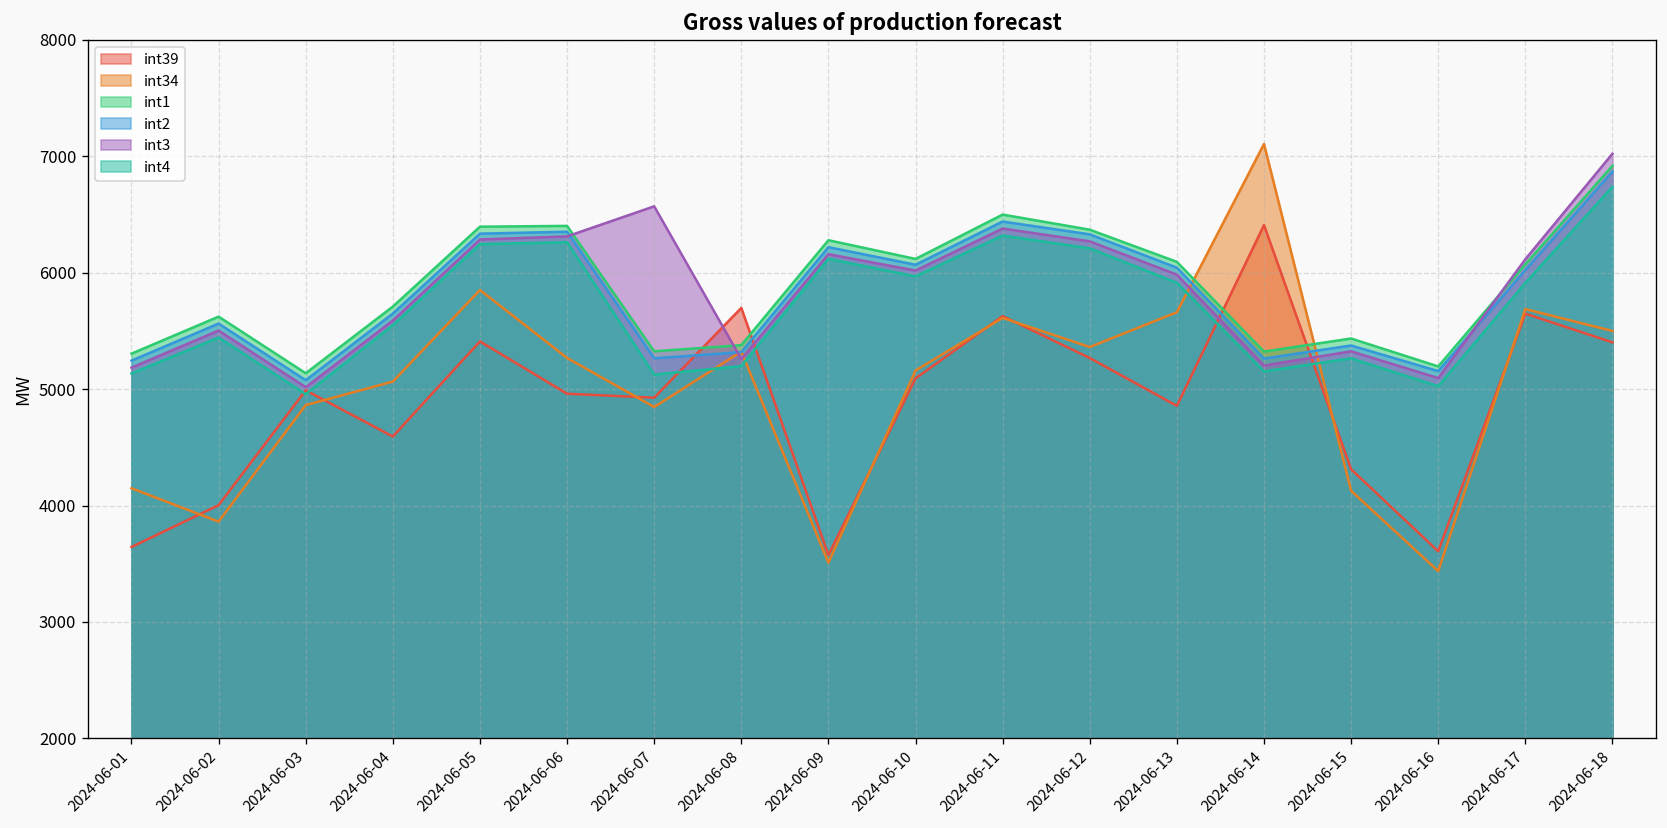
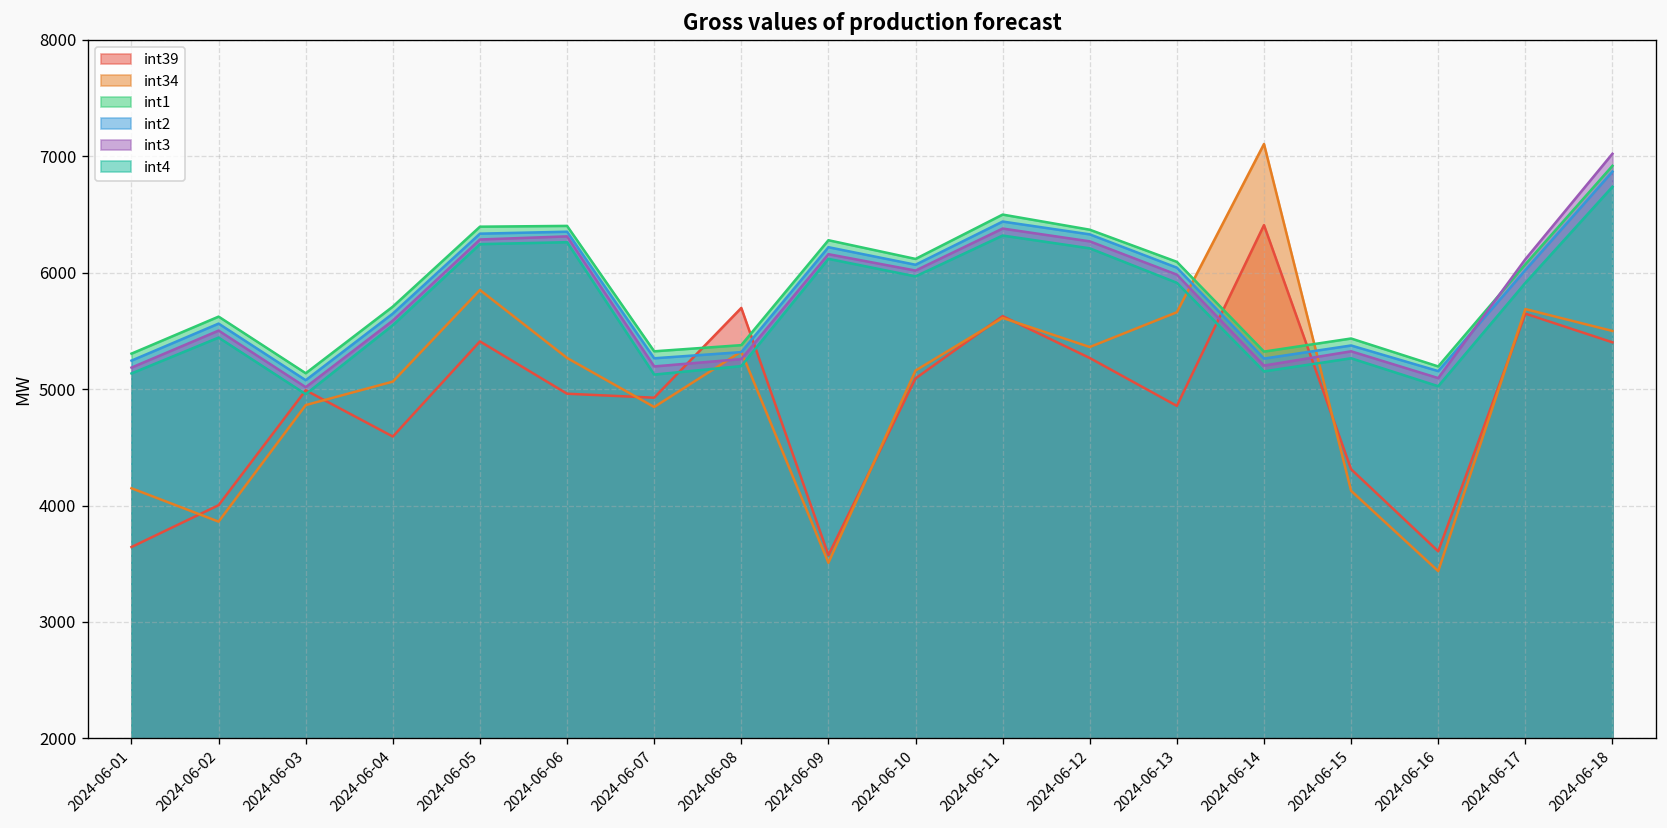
  {
    "int3": {
      "2024-06-01": 5200,
      "2024-06-02": 5500,
      "2024-06-04": 5600,
      "2024-06-05": 6300,
      "2024-06-06": 6300,
-     "2024-06-07": 6600,
+     "2024-06-07": 5200,
      "2024-06-08": 5300,
      "2024-06-09": 6200,
      "2024-06-10": 6000,
      "2024-06-11": 6400,
      "2024-06-12": 6300,
      "2024-06-13": 6000,
      "2024-06-14": 5200,
      "2024-06-15": 5300,
      "2024-06-16": 5100,
      "2024-06-17": 6100,
      "2024-06-18": 7000
    }
  }
